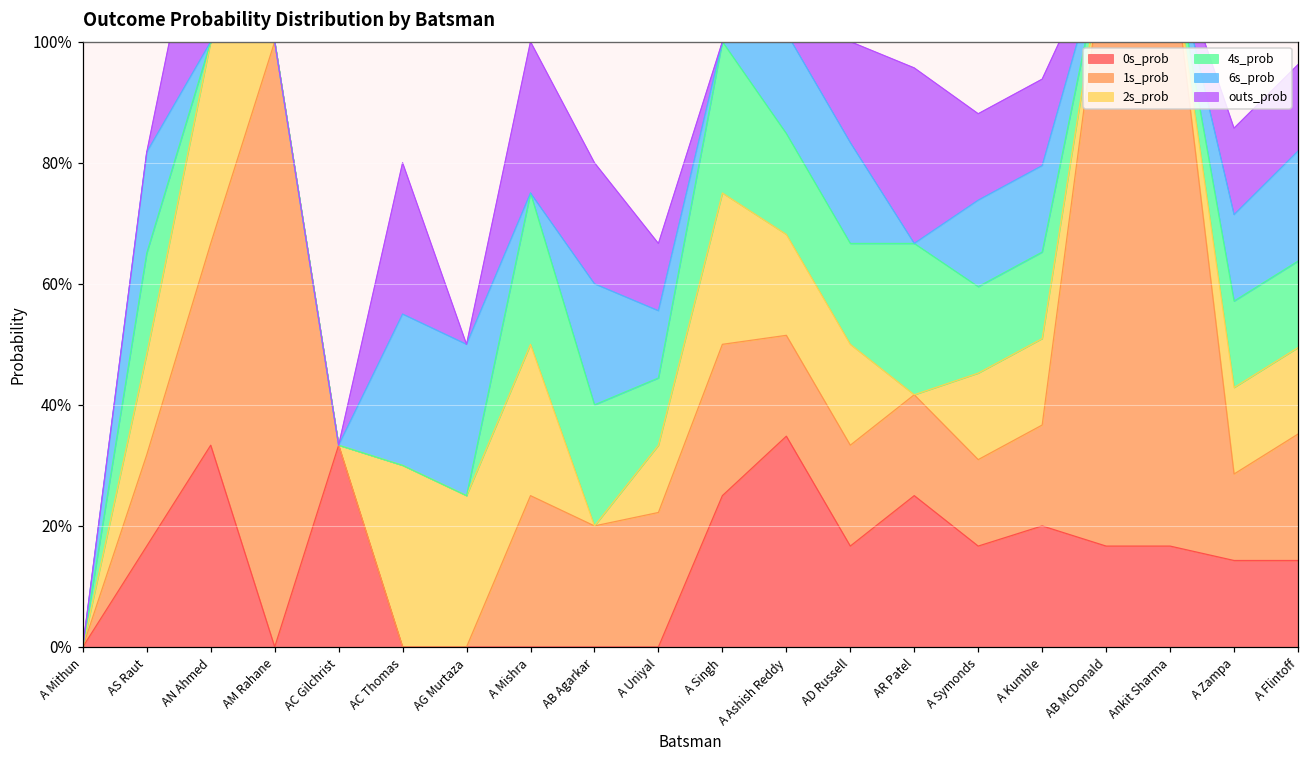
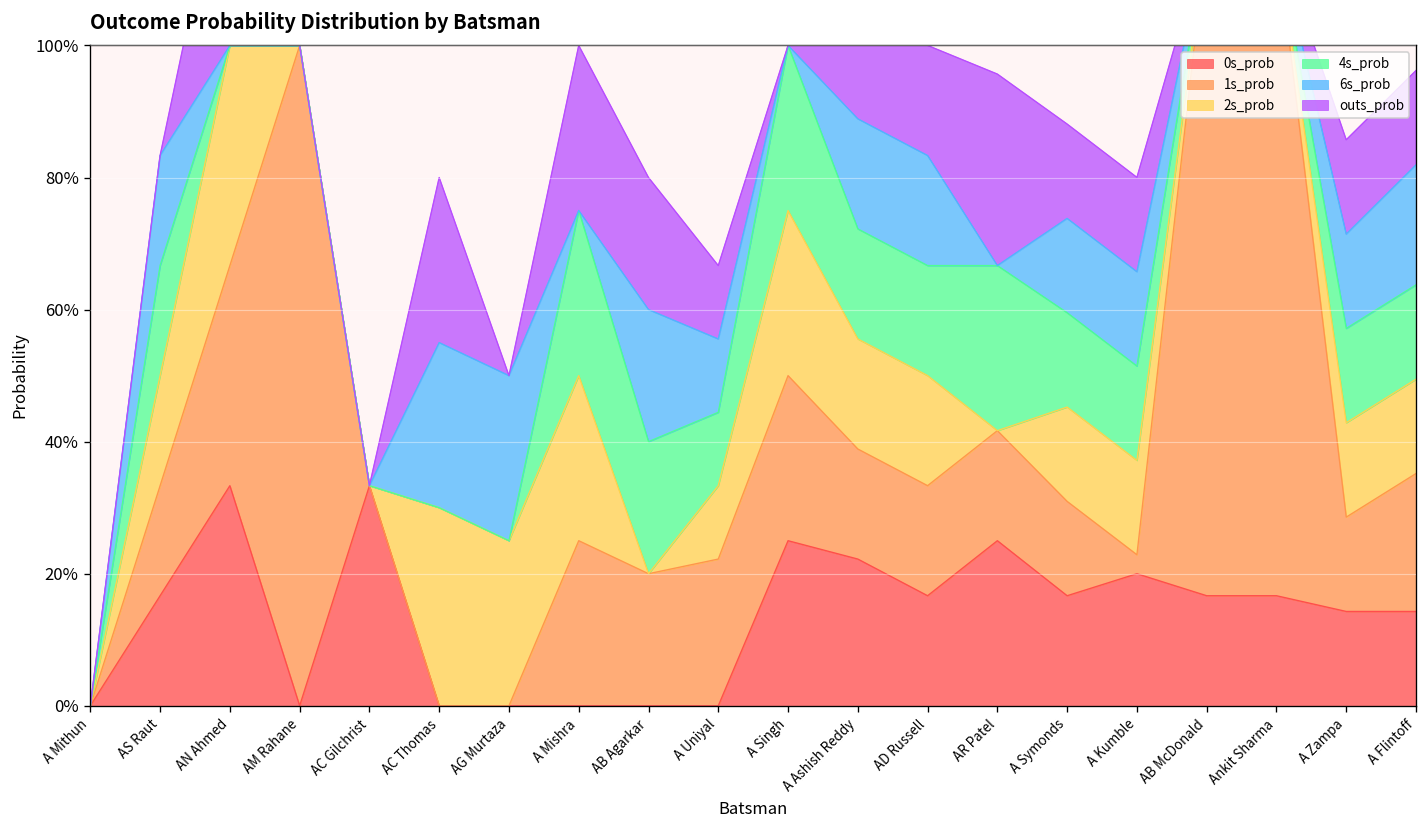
  {
    "0s_prob": {
      "AS Raut": "17%",
      "AN Ahmed": "33%",
      "AM Rahane": "0%",
      "A Mishra": "0%",
      "AB Agarkar": "0%",
      "A Uniyal": "0%",
      "A Singh": "25%",
-     "A Ashish Reddy": "35%",
+     "A Ashish Reddy": "22%",
      "AD Russell": "17%",
      "AR Patel": "25%",
      "A Symonds": "17%",
      "A Kumble": "20%",
      "AB McDonald": "17%",
      "Ankit Sharma": "17%",
      "A Zampa": "14%",
      "A Flintoff": "14%"
    },
    "1s_prob": {
-     "AS Raut": "15%",
+     "AS Raut": "17%",
      "AN Ahmed": "33%",
      "A Mishra": "25%",
      "A Uniyal": "22%",
      "A Singh": "25%",
      "A Ashish Reddy": "17%",
      "AD Russell": "17%",
      "A Symonds": "14%",
-     "A Kumble": "17%",
+     "A Kumble": "3%",
      "A Zampa": "14%",
      "A Flintoff": "21%"
    },
    "2s_prob": {
      "AS Raut": "17%",
      "A Mishra": "25%",
      "A Uniyal": "11%",
      "A Singh": "25%",
      "A Ashish Reddy": "17%",
      "AD Russell": "17%",
      "A Symonds": "14%",
      "A Kumble": "14%",
      "A Zampa": "14%",
      "A Flintoff": "14%"
    },
    "4s_prob": {
      "AS Raut": "17%",
      "AB Agarkar": "20%",
      "A Uniyal": "11%",
      "A Ashish Reddy": "17%",
      "AD Russell": "17%",
      "A Symonds": "14%",
      "A Kumble": "14%",
      "A Zampa": "14%",
      "A Flintoff": "14%"
    },
    "6s_prob": {
      "AC Thomas": "25%",
      "AB Agarkar": "20%",
      "A Uniyal": "11%",
      "AD Russell": "17%",
      "A Symonds": "14%",
      "A Kumble": "14%",
      "A Zampa": "14%",
      "A Flintoff": "18%"
    },
    "outs_prob": {
      "AC Thomas": "25%",
      "A Mishra": "25%",
      "AB Agarkar": "20%",
      "A Uniyal": "11%",
      "AD Russell": "17%",
      "AR Patel": "29%",
      "A Symonds": "14%",
      "A Kumble": "14%",
      "A Zampa": "14%",
      "A Flintoff": "14%"
    }
  }
